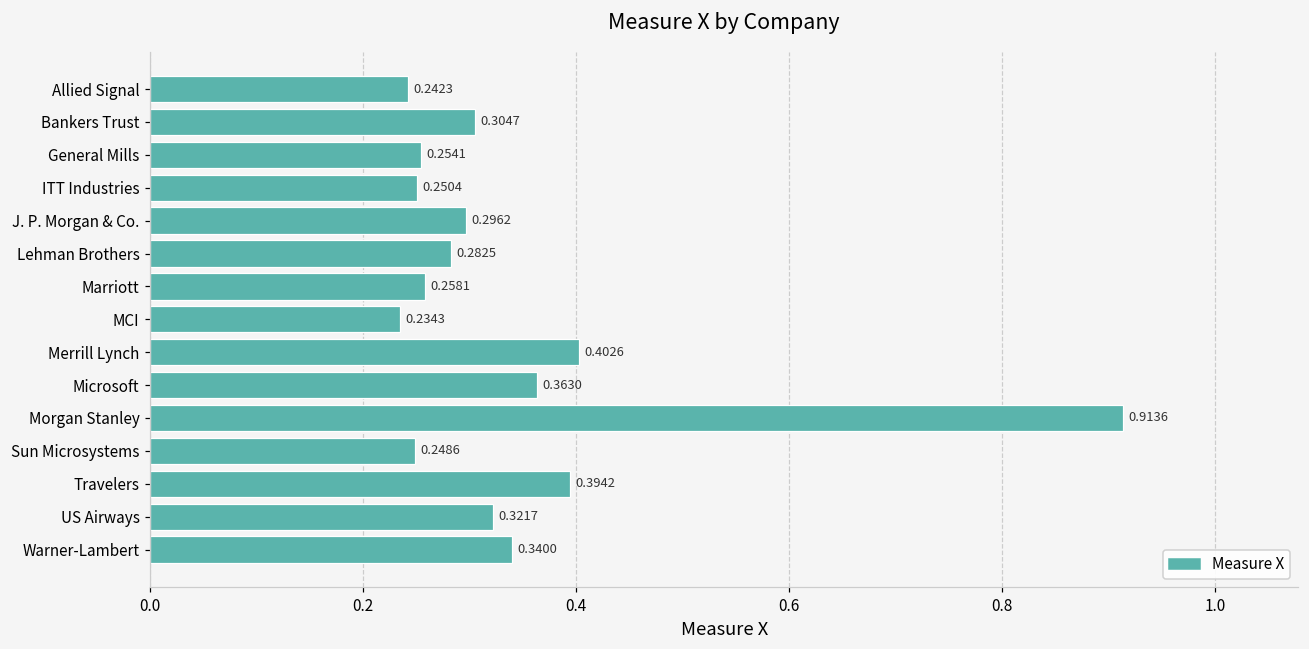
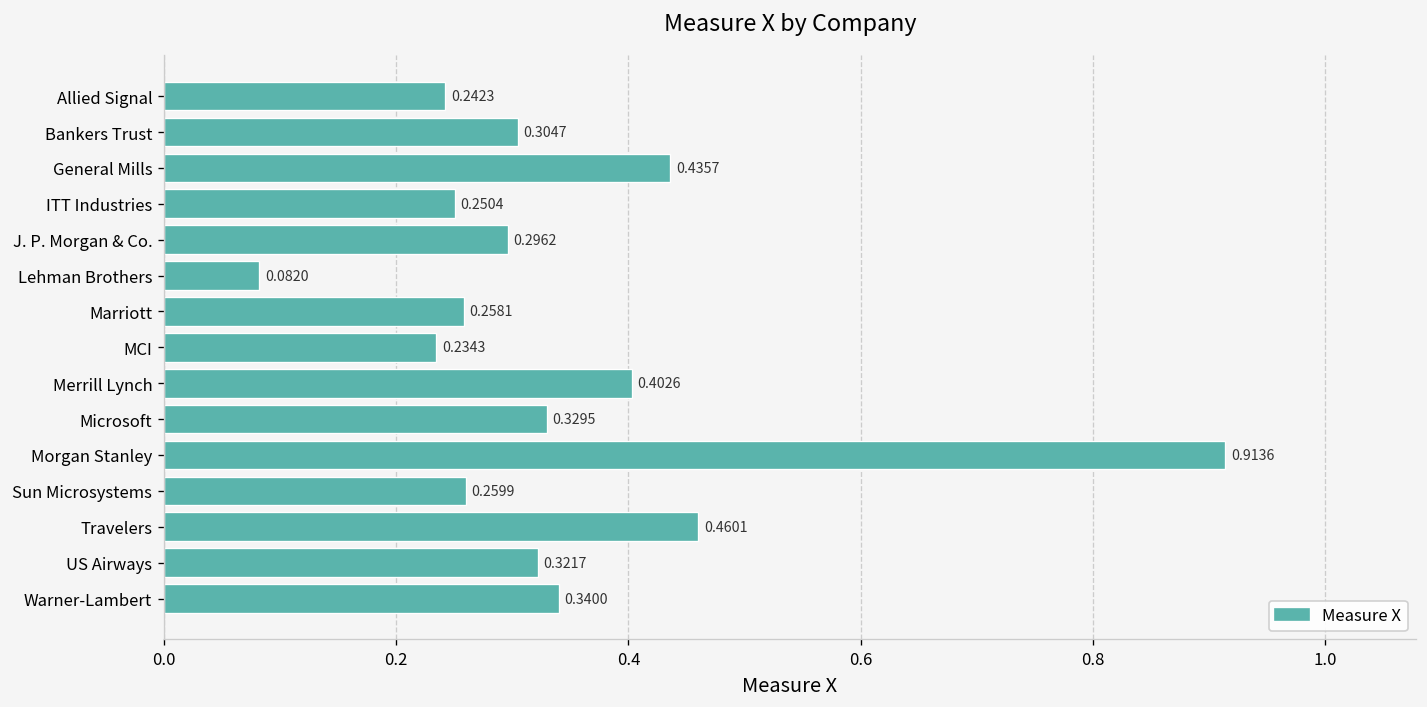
  {
    "Allied Signal": 0.2423,
    "Bankers Trust": 0.3047,
-   "General Mills": 0.2541,
+   "General Mills": 0.4357,
    "ITT Industries": 0.2504,
    "J. P. Morgan & Co.": 0.2962,
-   "Lehman Brothers": 0.2825,
+   "Lehman Brothers": 0.0820,
    "Marriott": 0.2581,
    "MCI": 0.2343,
    "Merrill Lynch": 0.4026,
-   "Microsoft": 0.3630,
+   "Microsoft": 0.3295,
    "Morgan Stanley": 0.9136,
-   "Sun Microsystems": 0.2486,
-   "Travelers": 0.3942,
+   "Sun Microsystems": 0.2599,
+   "Travelers": 0.4601,
    "US Airways": 0.3217,
    "Warner-Lambert": 0.3400
  }
